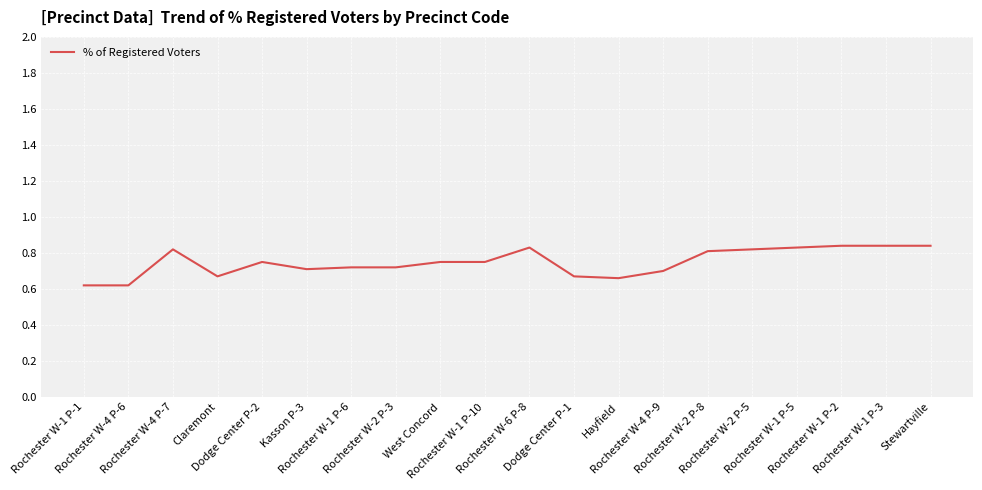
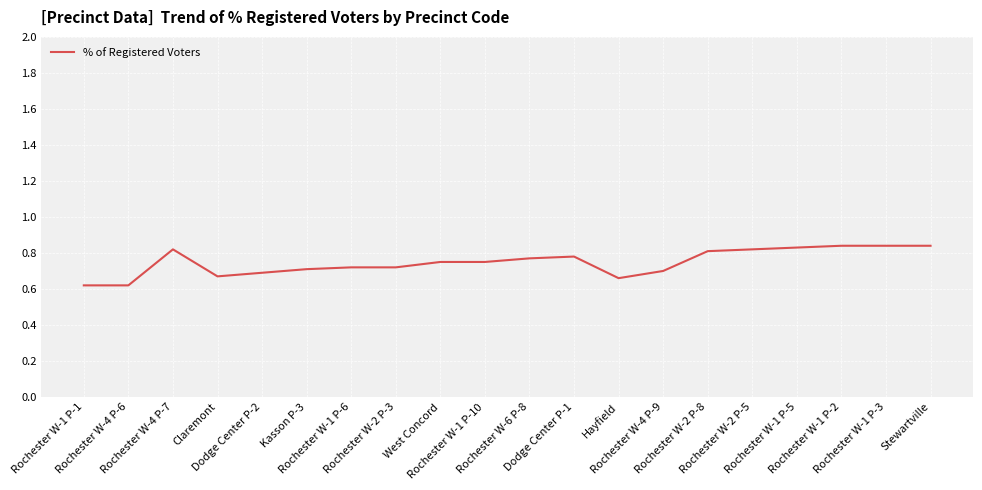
  {
    "Rochester W-1 P-1": 0.62,
    "Rochester W-4 P-6": 0.62,
    "Rochester W-4 P-7": 0.82,
    "Claremont": 0.67,
-   "Dodge Center P-2": 0.75,
+   "Dodge Center P-2": 0.69,
    "Kasson P-3": 0.71,
    "Rochester W-1 P-6": 0.72,
    "Rochester W-2 P-3": 0.72,
    "West Concord": 0.75,
    "Rochester W-1 P-10": 0.75,
-   "Rochester W-6 P-8": 0.83,
-   "Dodge Center P-1": 0.67,
+   "Rochester W-6 P-8": 0.77,
+   "Dodge Center P-1": 0.78,
    "Hayfield": 0.66,
    "Rochester W-4 P-9": 0.70,
    "Rochester W-2 P-8": 0.81,
    "Rochester W-2 P-5": 0.82,
    "Rochester W-1 P-5": 0.83,
    "Rochester W-1 P-2": 0.84,
    "Rochester W-1 P-3": 0.84,
    "Stewartville": 0.84
  }
